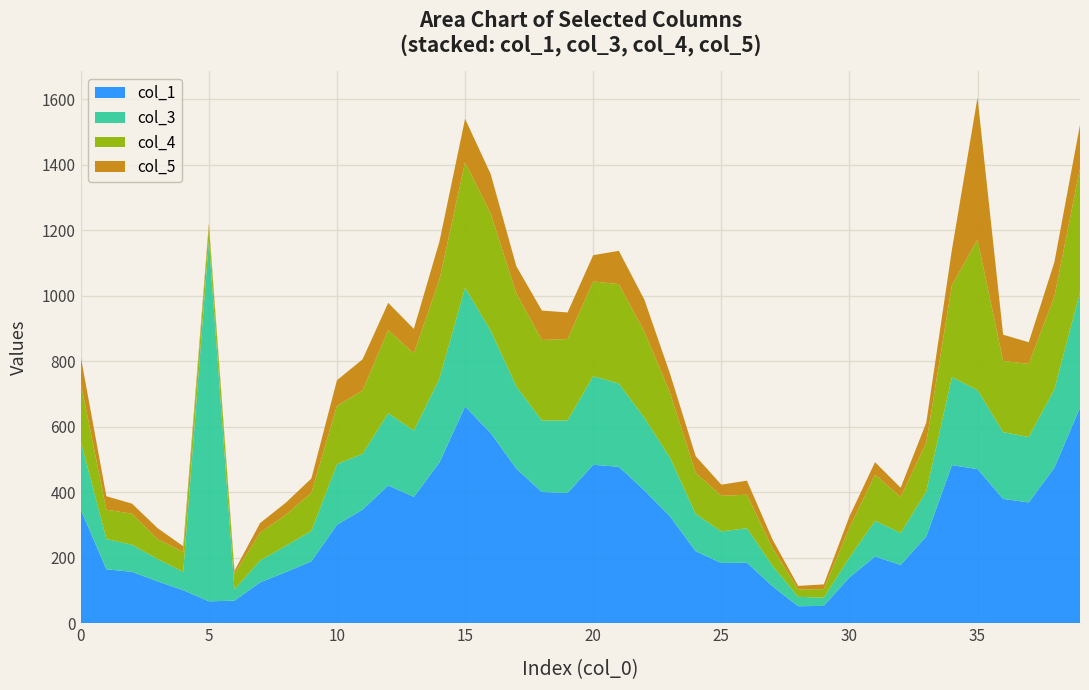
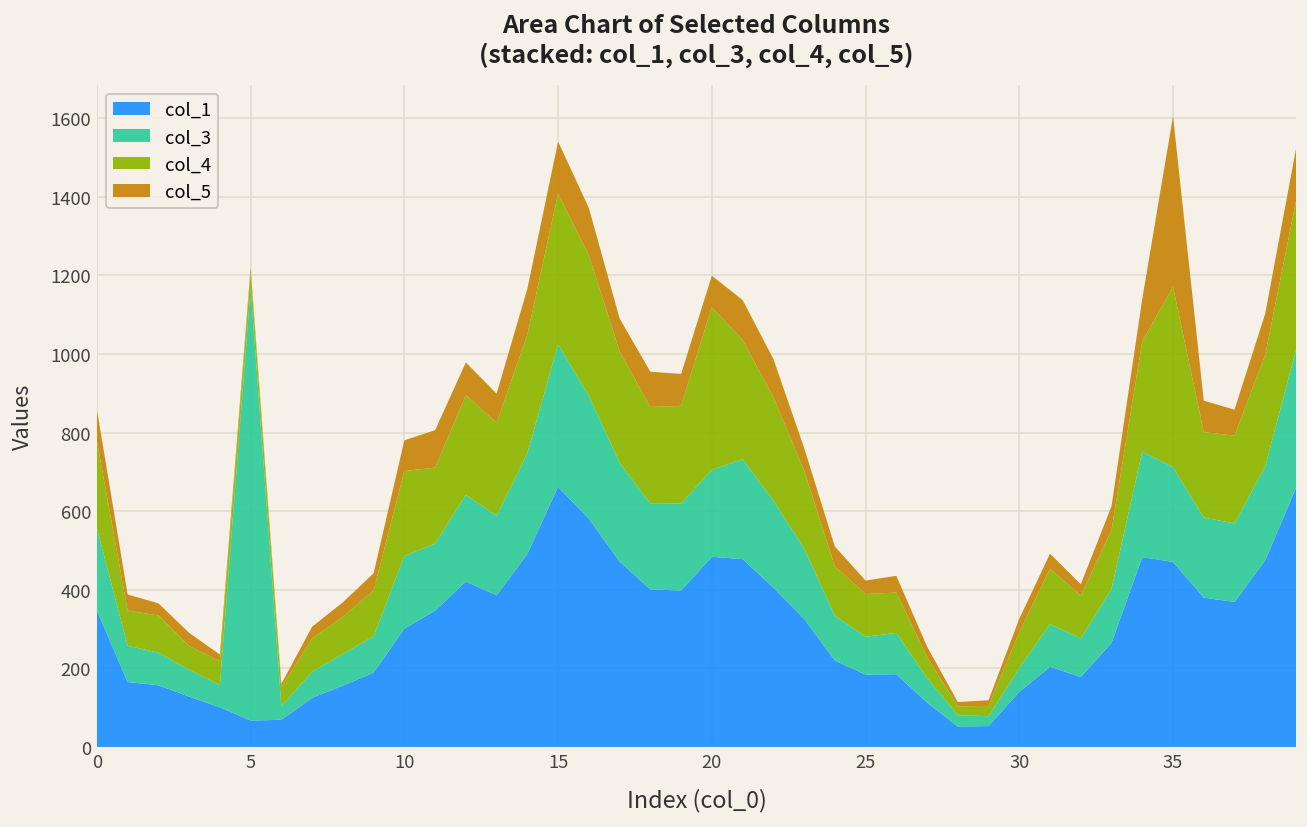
  {
    "col_1": {
      "0": 350,
      "5": 70,
      "10": 300,
      "15": 660,
      "20": 480,
      "25": 180,
      "30": 140,
      "35": 470
    },
    "col_3": {
      "0": 210,
      "5": 1100,
      "10": 180,
      "15": 360,
-     "20": 270,
+     "20": 220,
      "25": 100,
      "30": 60,
      "35": 240
    },
    "col_4": {
-     "0": 180,
+     "0": 220,
      "5": 40,
-     "10": 180,
+     "10": 220,
      "15": 380,
-     "20": 290,
+     "20": 410,
      "25": 110,
      "30": 90,
      "35": 460
    },
    "col_5": {
      "0": 80,
      "5": 10,
      "10": 80,
      "15": 130,
      "20": 80,
      "25": 30,
      "30": 30,
      "35": 430
    }
  }
